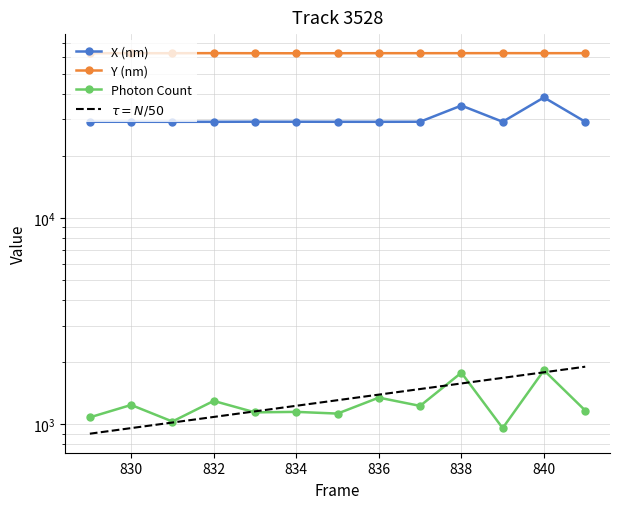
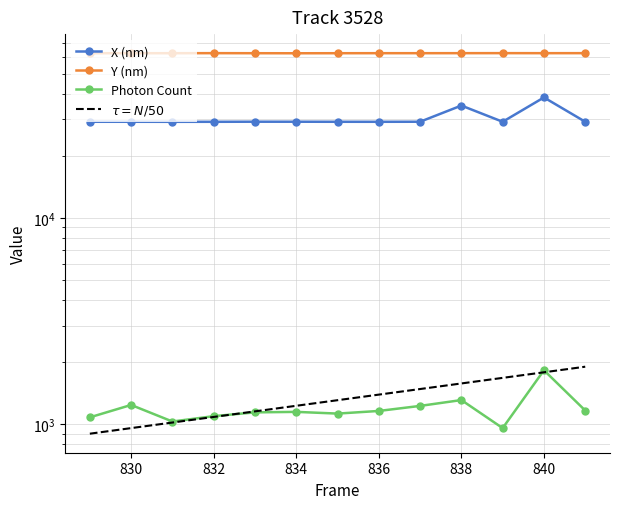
  {
    "X (nm)": {
      "832": 29000,
      "834": 29000,
      "836": 29000,
      "838": 35000,
      "840": 38000
    },
    "Y (nm)": {
      "832": 63000,
      "834": 63000,
      "836": 63000,
      "838": 63000,
      "840": 63000
    },
    "Photon Count": {
      "830": 1200,
-     "832": 1300,
+     "832": 1100,
      "834": 1100,
-     "836": 1300,
-     "838": 1800,
+     "836": 1200,
+     "838": 1300,
      "840": 1800
    }
  }
